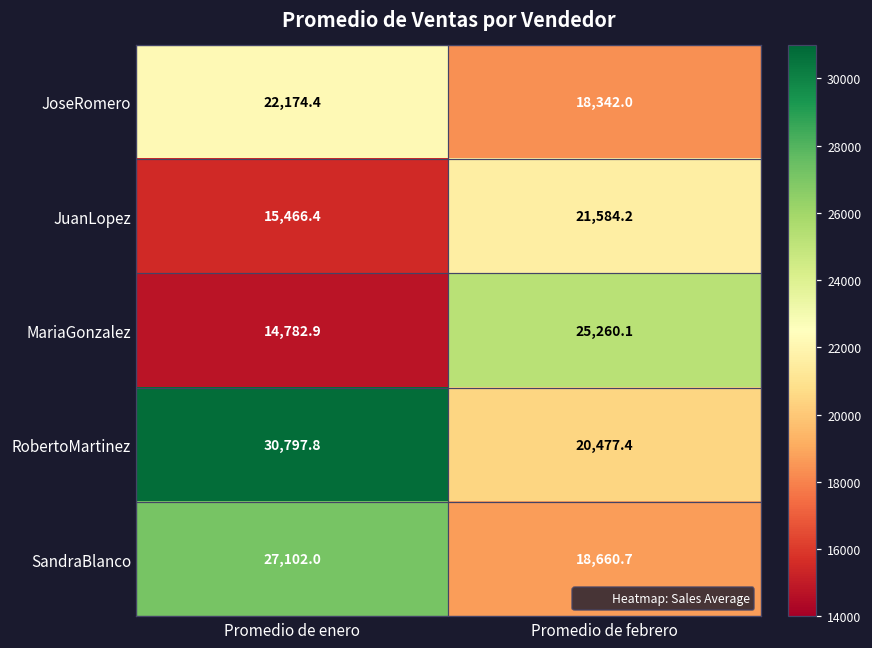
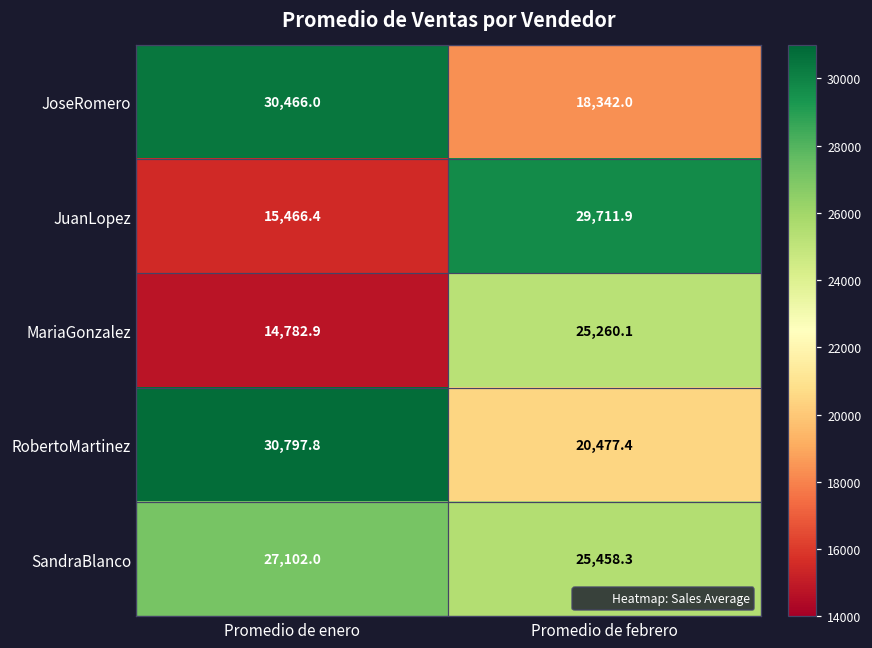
  {
    "JoseRomero": {
-     "Promedio de enero": "22,174.4",
+     "Promedio de enero": "30,466.0",
      "Promedio de febrero": "18,342.0"
    },
    "JuanLopez": {
      "Promedio de enero": "15,466.4",
-     "Promedio de febrero": "21,584.2"
+     "Promedio de febrero": "29,711.9"
    },
    "MariaGonzalez": {
      "Promedio de enero": "14,782.9",
      "Promedio de febrero": "25,260.1"
    },
    "RobertoMartinez": {
      "Promedio de enero": "30,797.8",
      "Promedio de febrero": "20,477.4"
    },
    "SandraBlanco": {
      "Promedio de enero": "27,102.0",
-     "Promedio de febrero": "18,660.7"
+     "Promedio de febrero": "25,458.3"
    }
  }
